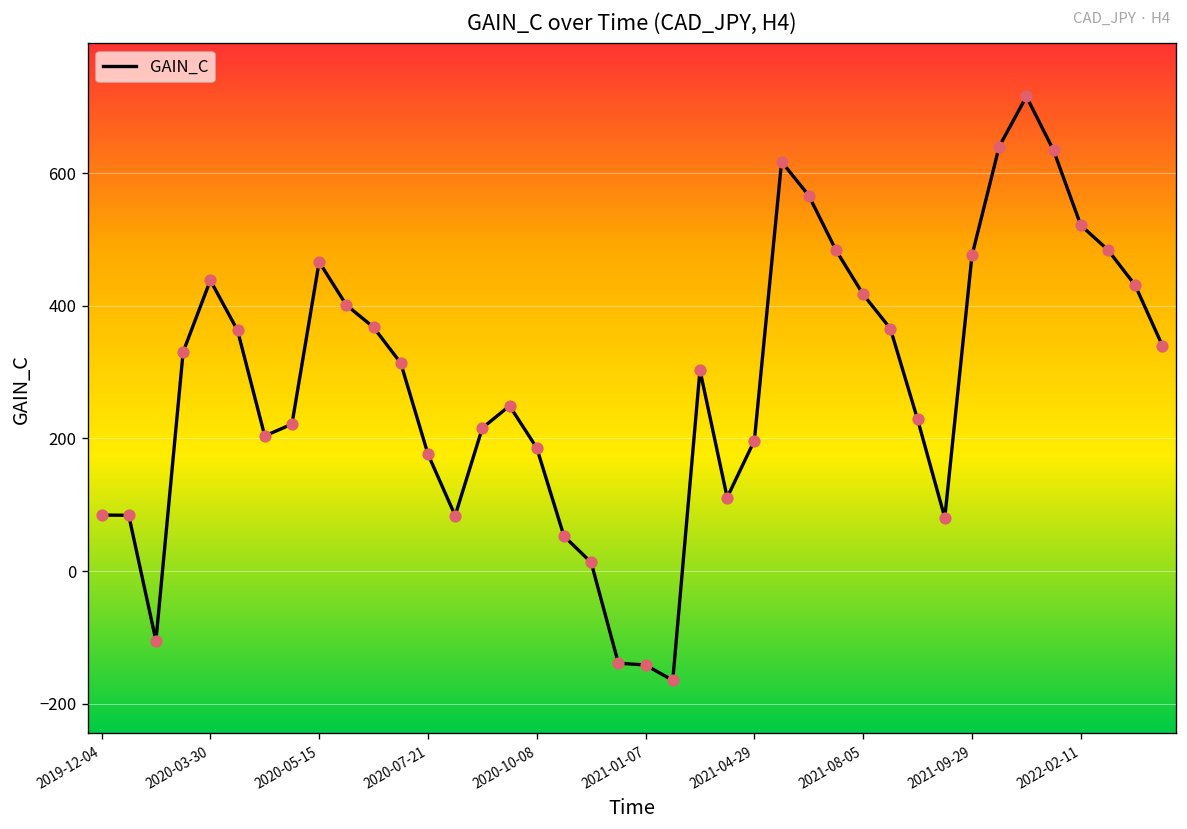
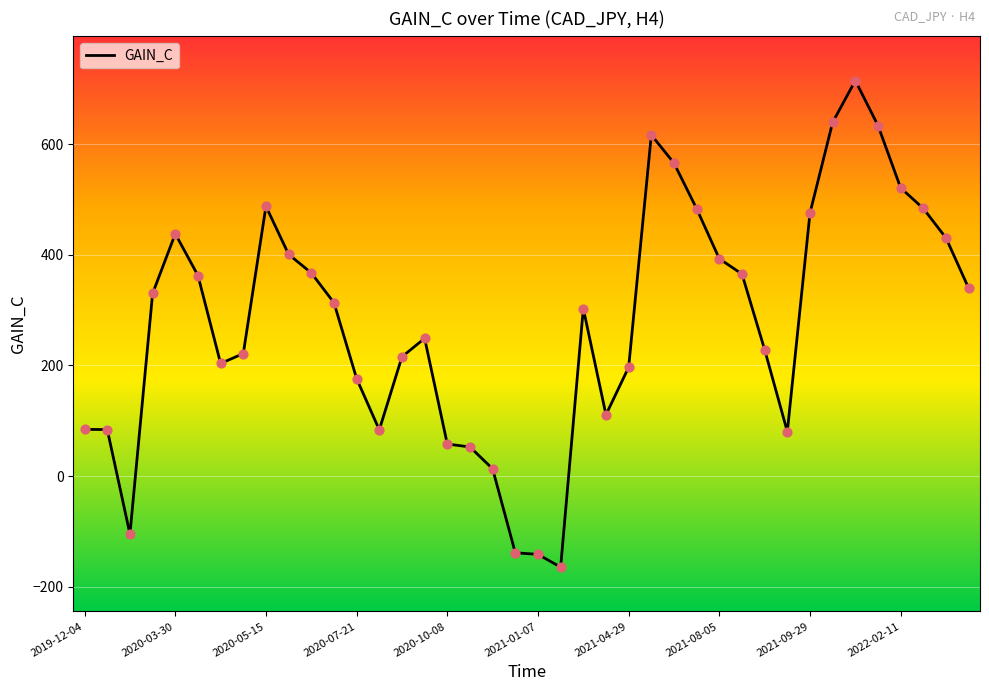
  {
    "2019-12-04": 80,
    "2020-03-30": 440,
-   "2020-05-15": 470,
+   "2020-05-15": 490,
    "2020-07-21": 180,
-   "2020-10-08": 190,
+   "2020-10-08": 60,
    "2021-01-07": -140,
    "2021-04-29": 200,
-   "2021-08-05": 420,
+   "2021-08-05": 390,
    "2021-09-29": 480,
    "2022-02-11": 520
  }
